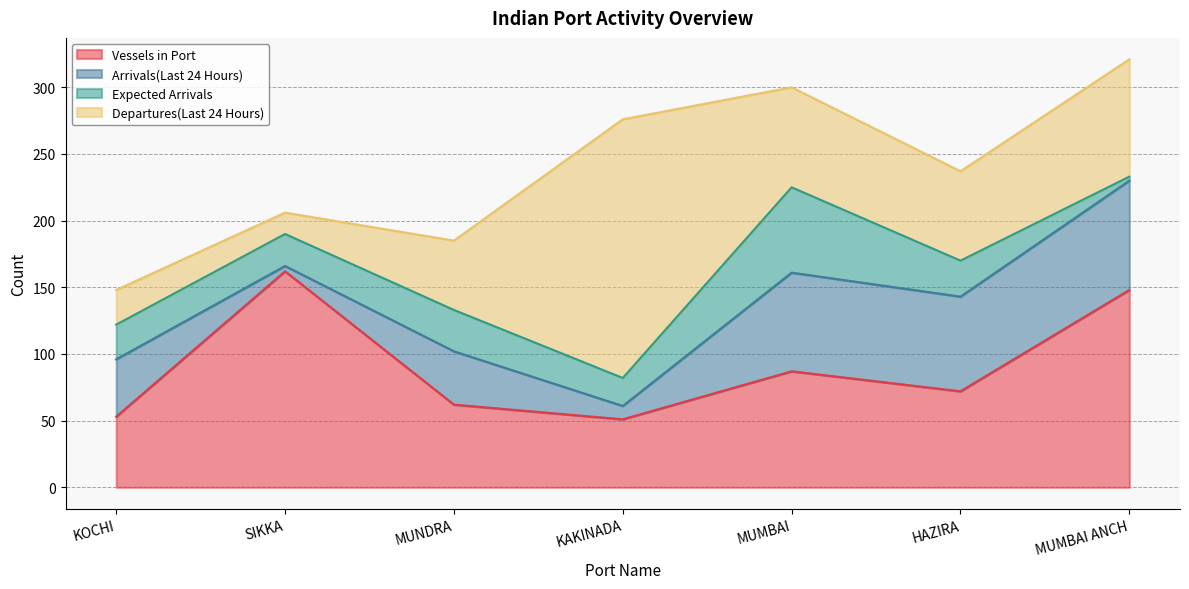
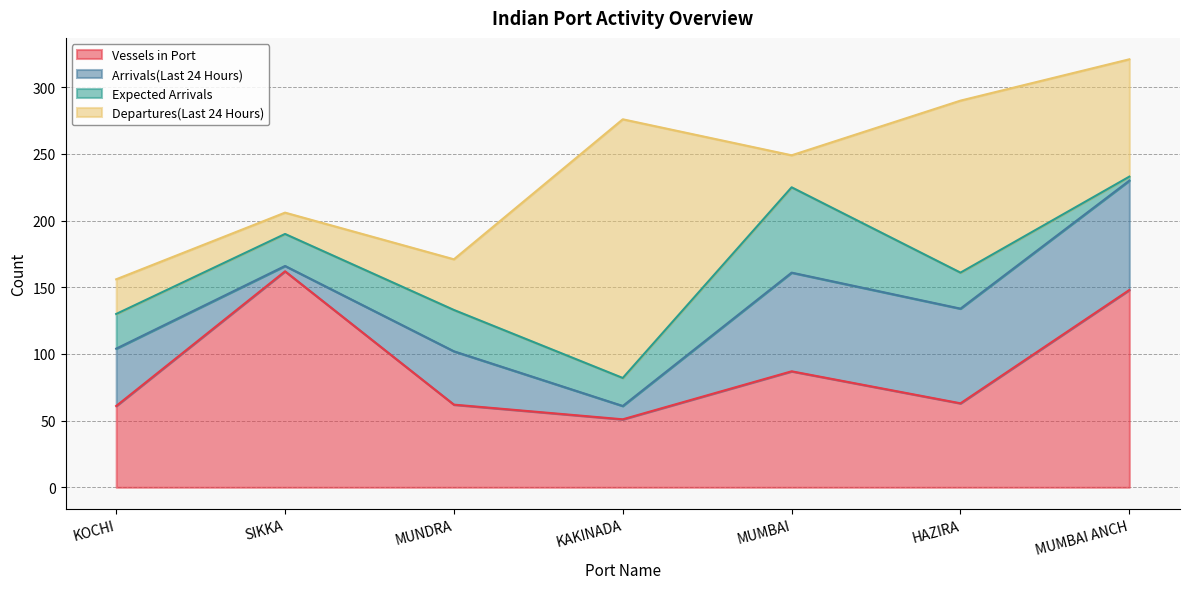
  {
    "Vessels in Port": {
-     "KOCHI": 53,
+     "KOCHI": 61,
      "SIKKA": 162,
      "MUNDRA": 62,
      "KAKINADA": 51,
      "MUMBAI": 87,
-     "HAZIRA": 72,
+     "HAZIRA": 63,
      "MUMBAI ANCH": 148
    },
    "Departures(Last 24 Hours)": {
      "KOCHI": 26,
      "SIKKA": 16,
-     "MUNDRA": 52,
+     "MUNDRA": 38,
      "KAKINADA": 194,
-     "MUMBAI": 75,
-     "HAZIRA": 67,
+     "MUMBAI": 24,
+     "HAZIRA": 129,
      "MUMBAI ANCH": 88
    }
  }
